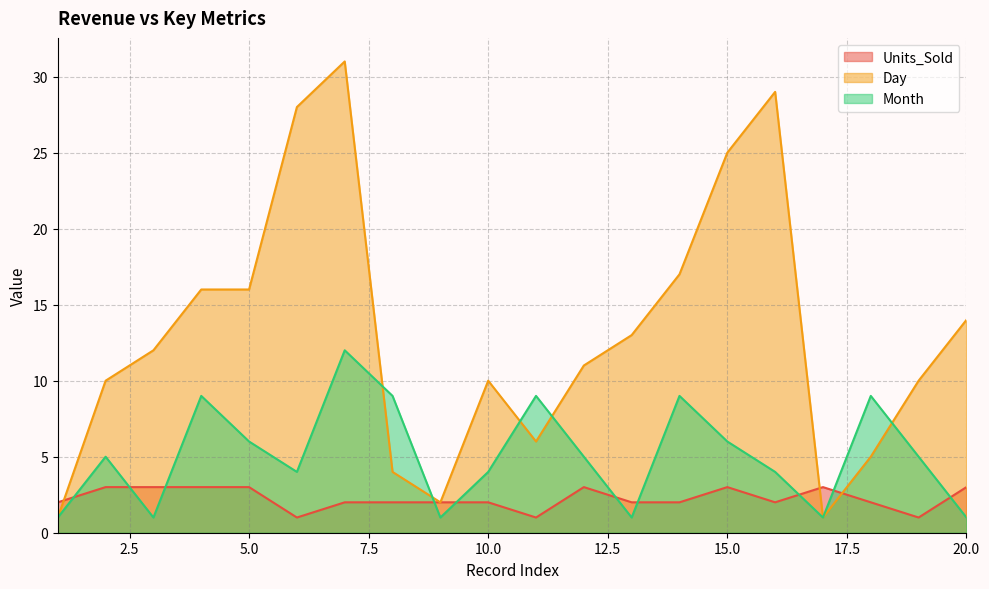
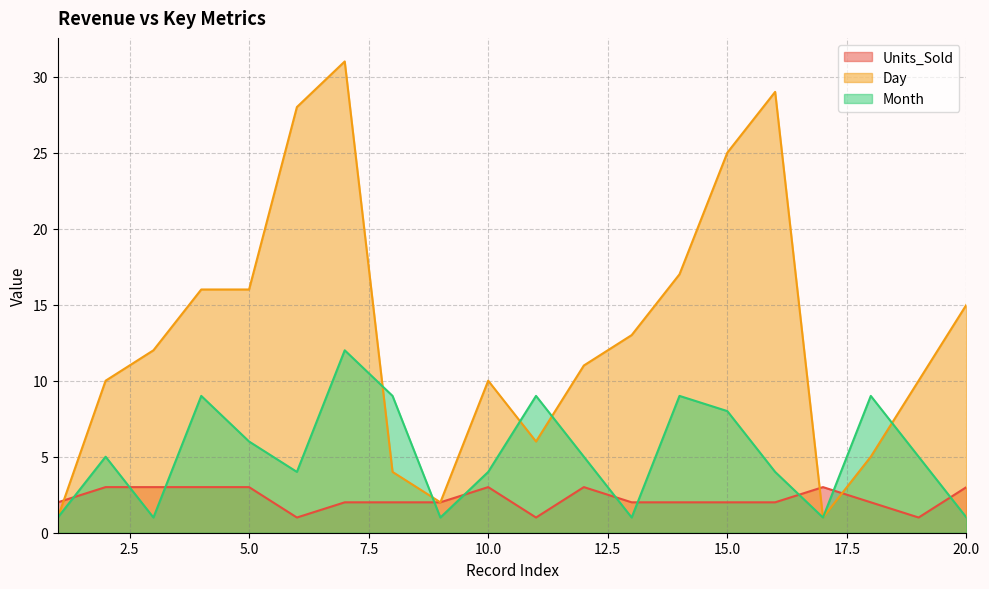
  {
    "Units_Sold": {
      "5.0": 3,
-     "10.0": 2,
-     "15.0": 3,
+     "10.0": 3,
+     "15.0": 2,
      "20.0": 3
    },
    "Day": {
      "5.0": 16,
      "10.0": 10,
      "15.0": 25,
-     "20.0": 14
+     "20.0": 15
    },
    "Month": {
      "5.0": 6,
      "10.0": 4,
-     "15.0": 6,
+     "15.0": 8,
      "20.0": 1
    }
  }
